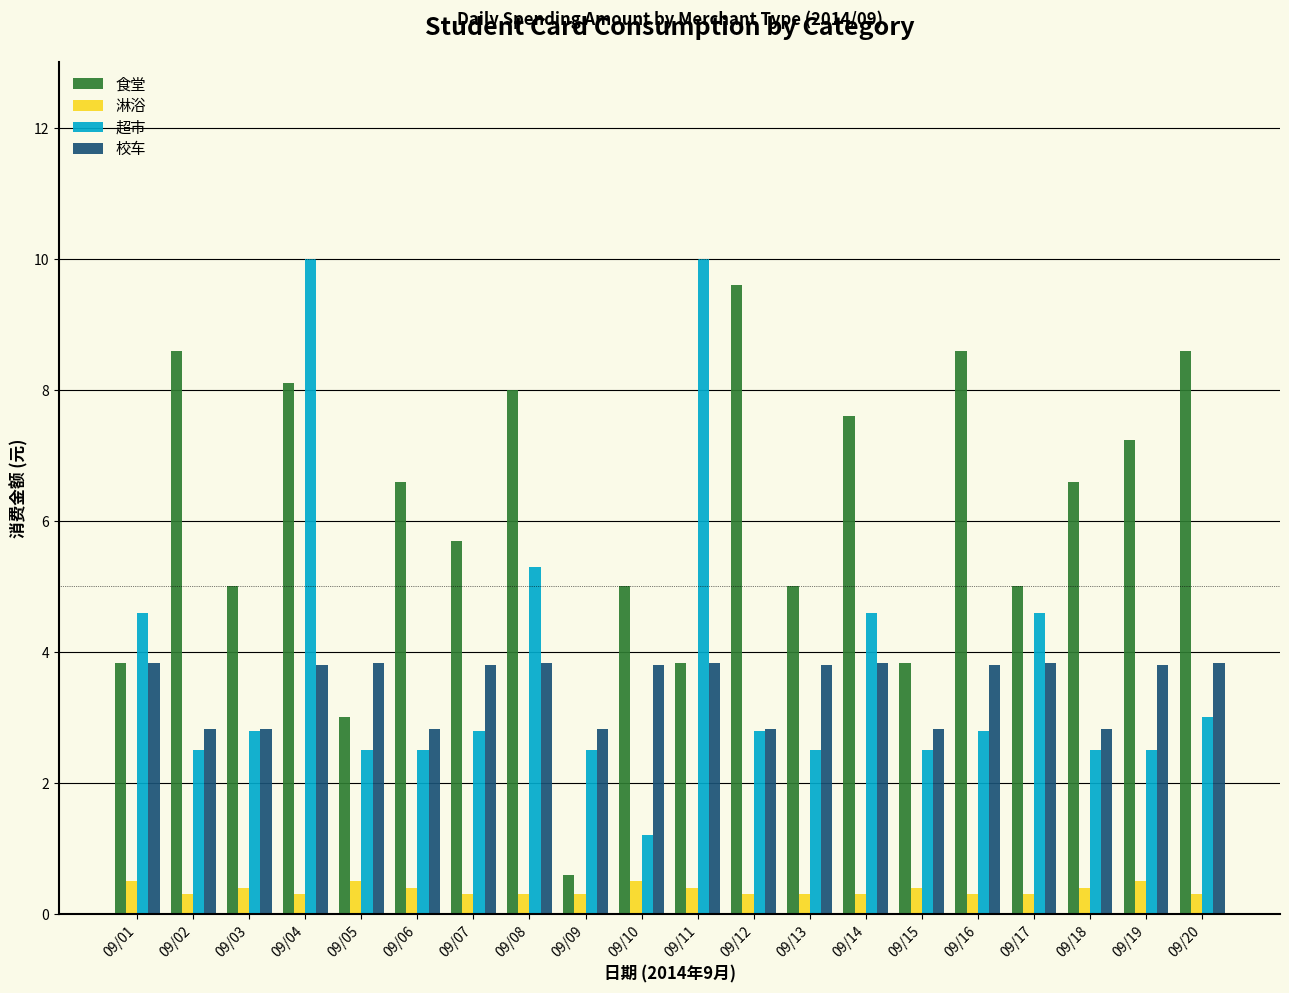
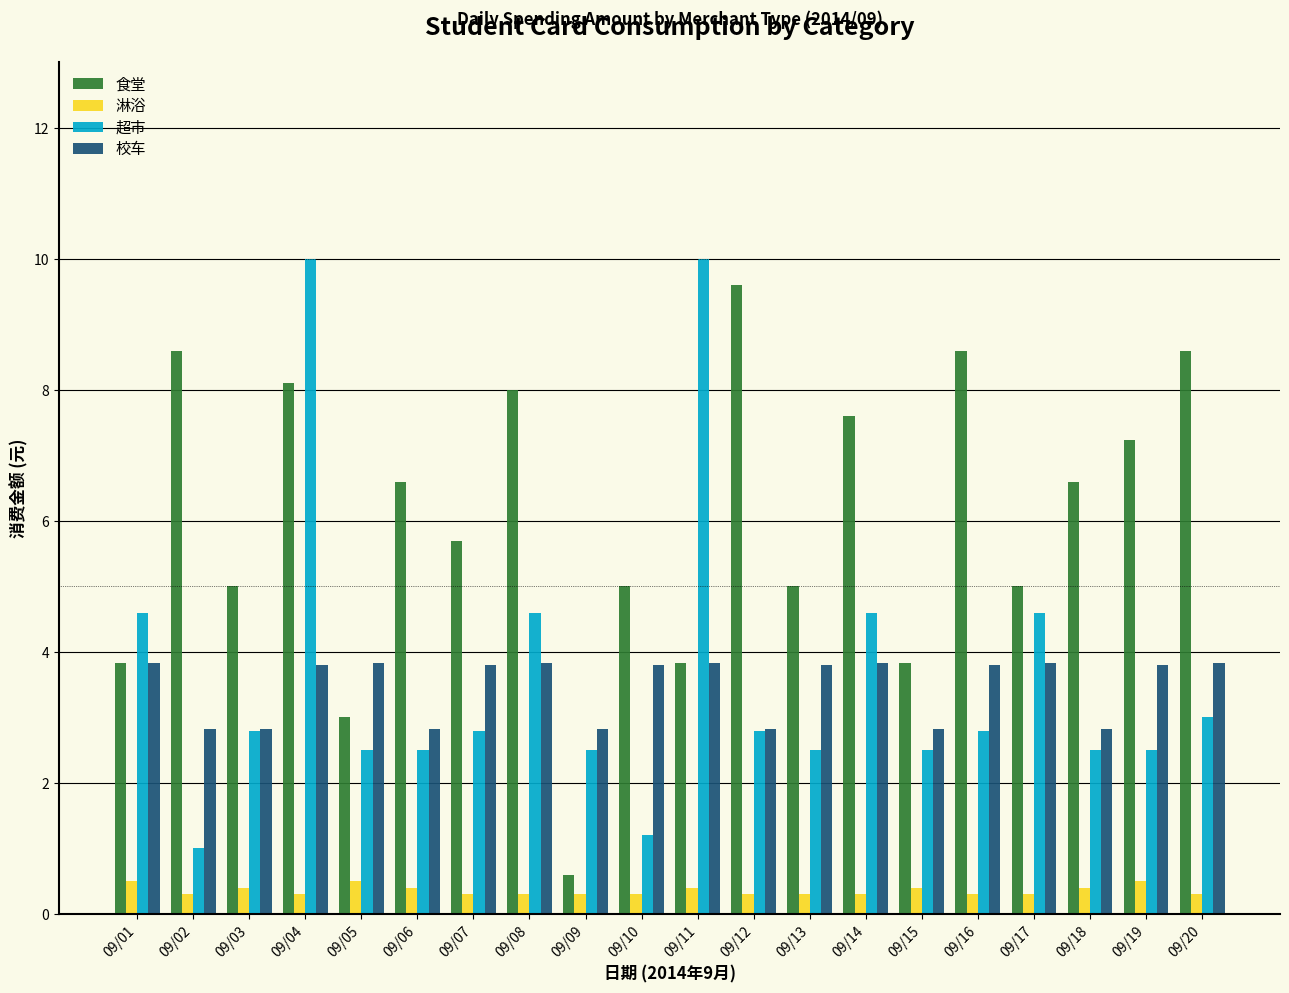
  {
    "食堂": {
      "09/01": 3.8,
      "09/02": 8.6,
      "09/03": 5.0,
      "09/04": 8.1,
      "09/05": 3.0,
      "09/06": 6.6,
      "09/07": 5.7,
      "09/08": 8.0,
      "09/09": 0.6,
      "09/10": 5.0,
      "09/11": 3.8,
      "09/12": 9.6,
      "09/13": 5.0,
      "09/14": 7.6,
      "09/15": 3.8,
      "09/16": 8.6,
      "09/17": 5.0,
      "09/18": 6.6,
      "09/19": 7.2,
      "09/20": 8.6
    },
    "淋浴": {
      "09/01": 0.5,
      "09/02": 0.3,
      "09/03": 0.4,
      "09/04": 0.3,
      "09/05": 0.5,
      "09/06": 0.4,
      "09/07": 0.3,
      "09/08": 0.3,
      "09/09": 0.3,
-     "09/10": 0.5,
+     "09/10": 0.3,
      "09/11": 0.4,
      "09/12": 0.3,
      "09/13": 0.3,
      "09/14": 0.3,
      "09/15": 0.4,
      "09/16": 0.3,
      "09/17": 0.3,
      "09/18": 0.4,
      "09/19": 0.5,
      "09/20": 0.3
    },
    "超市": {
      "09/01": 4.6,
-     "09/02": 2.5,
+     "09/02": 1.0,
      "09/03": 2.8,
      "09/04": 10.0,
      "09/05": 2.5,
      "09/06": 2.5,
      "09/07": 2.8,
-     "09/08": 5.3,
+     "09/08": 4.6,
      "09/09": 2.5,
      "09/10": 1.2,
      "09/11": 10.0,
      "09/12": 2.8,
      "09/13": 2.5,
      "09/14": 4.6,
      "09/15": 2.5,
      "09/16": 2.8,
      "09/17": 4.6,
      "09/18": 2.5,
      "09/19": 2.5,
      "09/20": 3.0
    },
    "校车": {
      "09/01": 3.8,
      "09/02": 2.8,
      "09/03": 2.8,
      "09/04": 3.8,
      "09/05": 3.8,
      "09/06": 2.8,
      "09/07": 3.8,
      "09/08": 3.8,
      "09/09": 2.8,
      "09/10": 3.8,
      "09/11": 3.8,
      "09/12": 2.8,
      "09/13": 3.8,
      "09/14": 3.8,
      "09/15": 2.8,
      "09/16": 3.8,
      "09/17": 3.8,
      "09/18": 2.8,
      "09/19": 3.8,
      "09/20": 3.8
    }
  }
